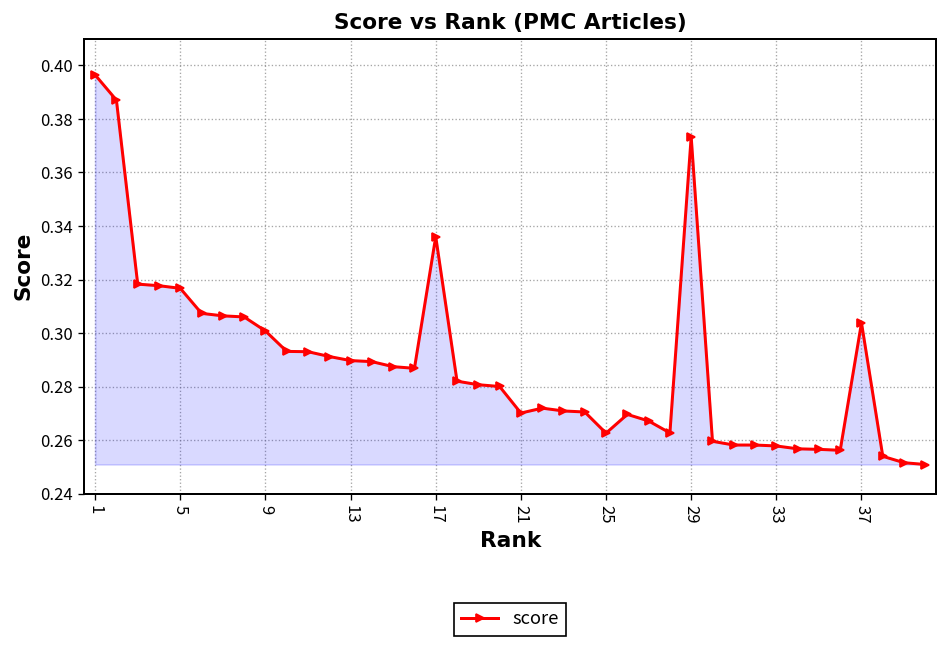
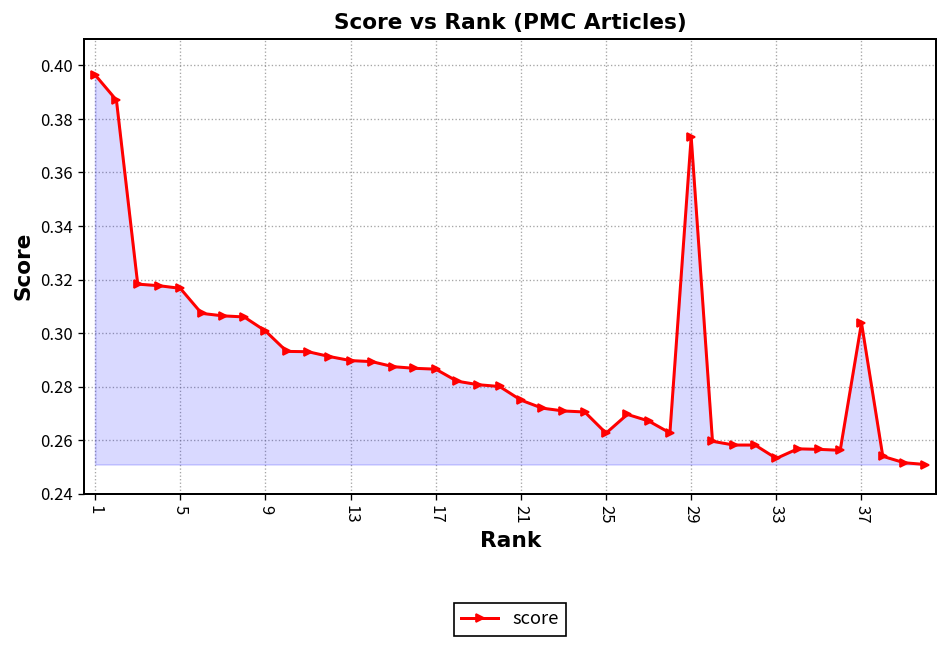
  {
    "1": 0.396,
    "5": 0.317,
    "9": 0.301,
    "13": 0.290,
-   "17": 0.336,
-   "21": 0.270,
+   "17": 0.287,
+   "21": 0.275,
    "25": 0.263,
    "29": 0.373,
-   "33": 0.258,
+   "33": 0.253,
    "37": 0.304
  }
